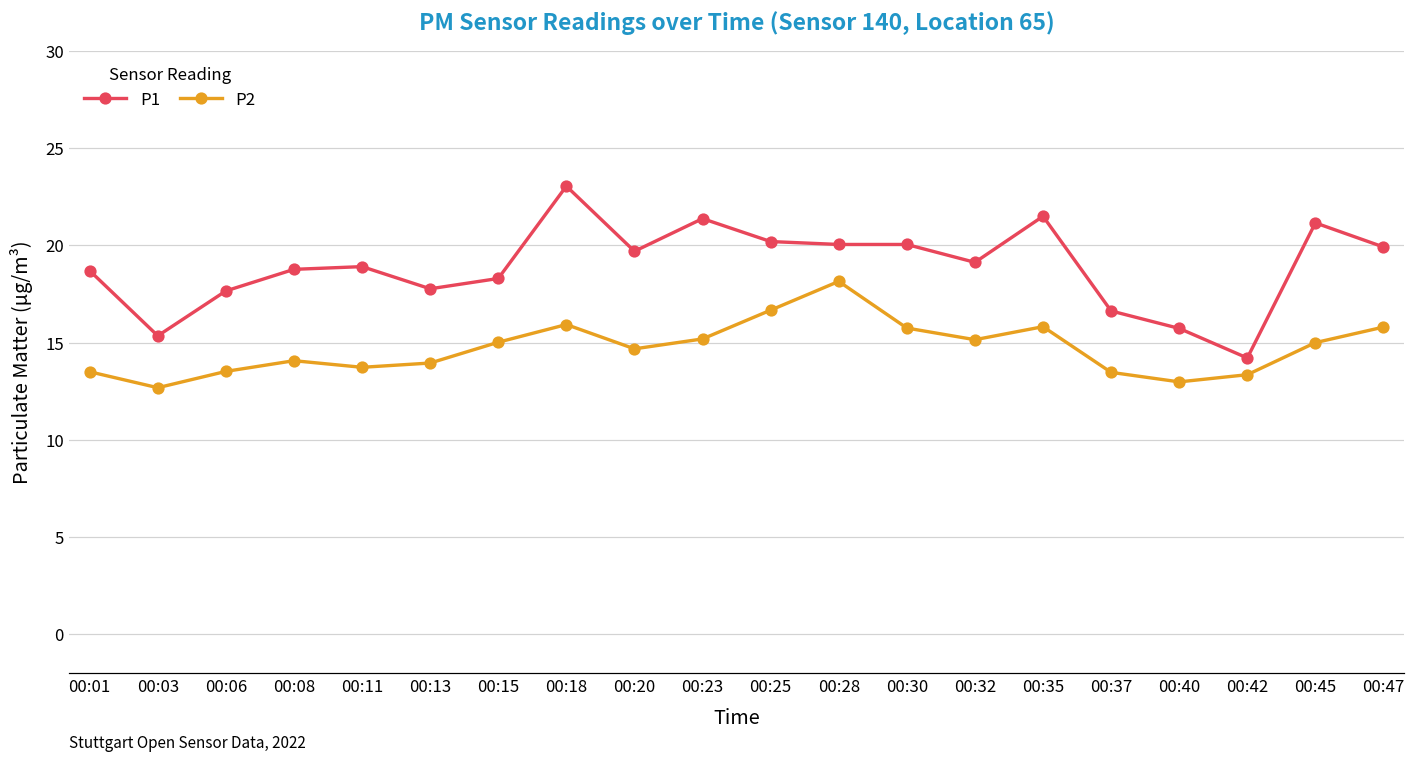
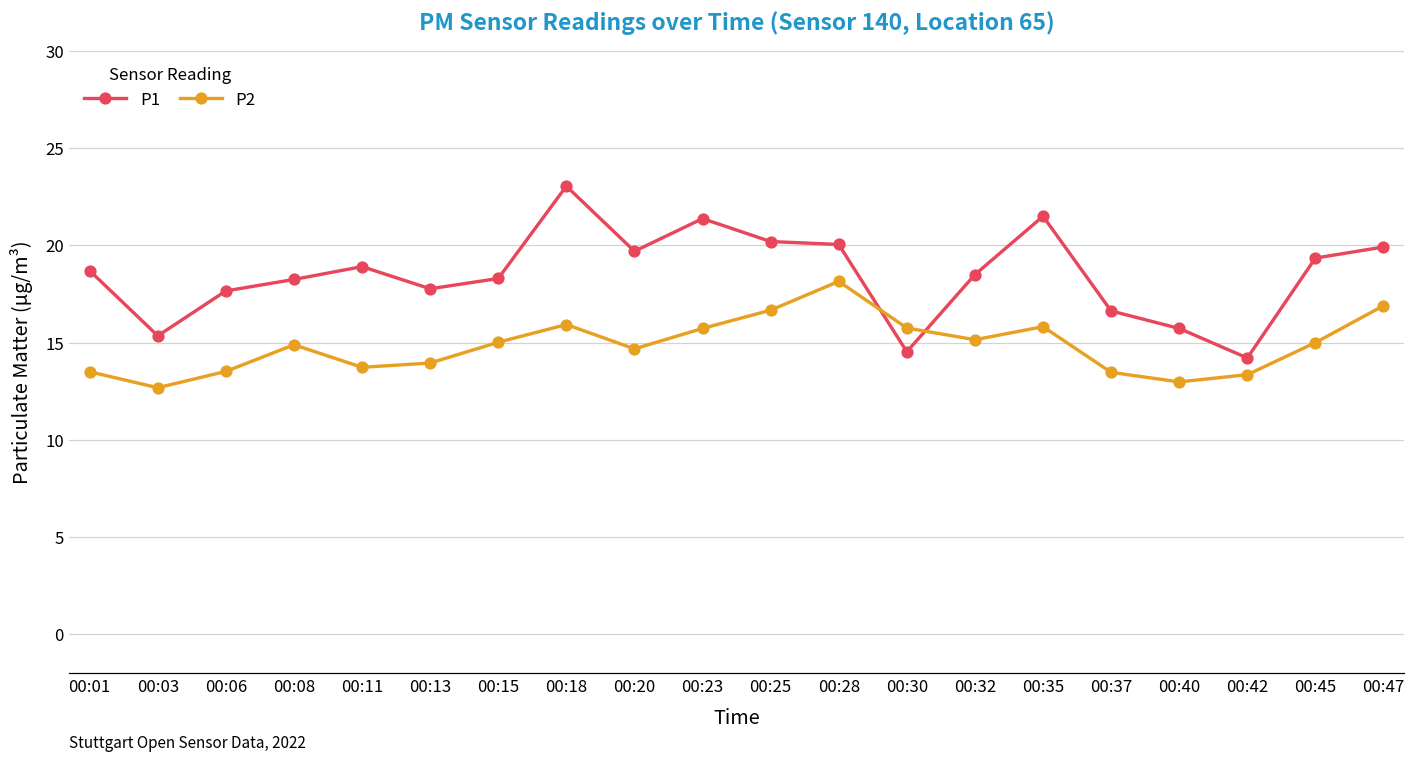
  {
    "P1": {
      "00:01": 18.7,
      "00:03": 15.4,
      "00:06": 17.7,
-     "00:08": 18.8,
+     "00:08": 18.3,
      "00:11": 18.9,
      "00:13": 17.8,
      "00:15": 18.3,
      "00:18": 23.1,
      "00:20": 19.7,
      "00:23": 21.4,
      "00:25": 20.2,
      "00:28": 20.1,
-     "00:30": 20.1,
-     "00:32": 19.1,
+     "00:30": 14.5,
+     "00:32": 18.5,
      "00:35": 21.5,
      "00:37": 16.6,
      "00:40": 15.7,
      "00:42": 14.2,
-     "00:45": 21.2,
+     "00:45": 19.4,
      "00:47": 19.9
    },
    "P2": {
      "00:01": 13.5,
      "00:03": 12.7,
      "00:06": 13.5,
-     "00:08": 14.1,
+     "00:08": 14.9,
      "00:11": 13.7,
      "00:13": 14.0,
      "00:15": 15.0,
      "00:18": 15.9,
      "00:20": 14.7,
-     "00:23": 15.2,
+     "00:23": 15.7,
      "00:25": 16.7,
      "00:28": 18.2,
      "00:30": 15.8,
      "00:32": 15.2,
      "00:35": 15.8,
      "00:37": 13.5,
      "00:40": 13.0,
      "00:42": 13.4,
      "00:45": 15.0,
-     "00:47": 15.8
+     "00:47": 16.9
    }
  }
